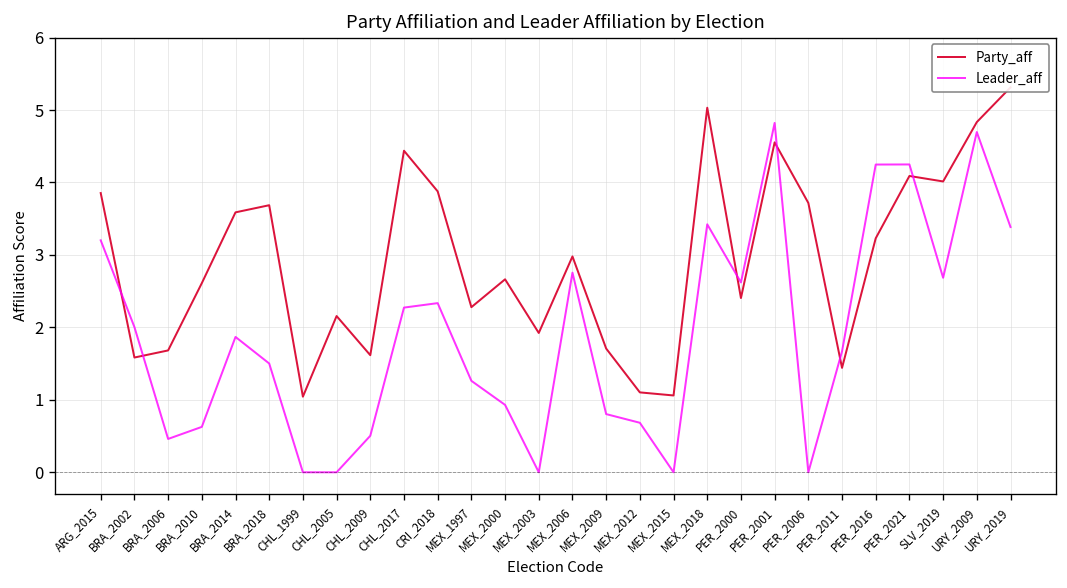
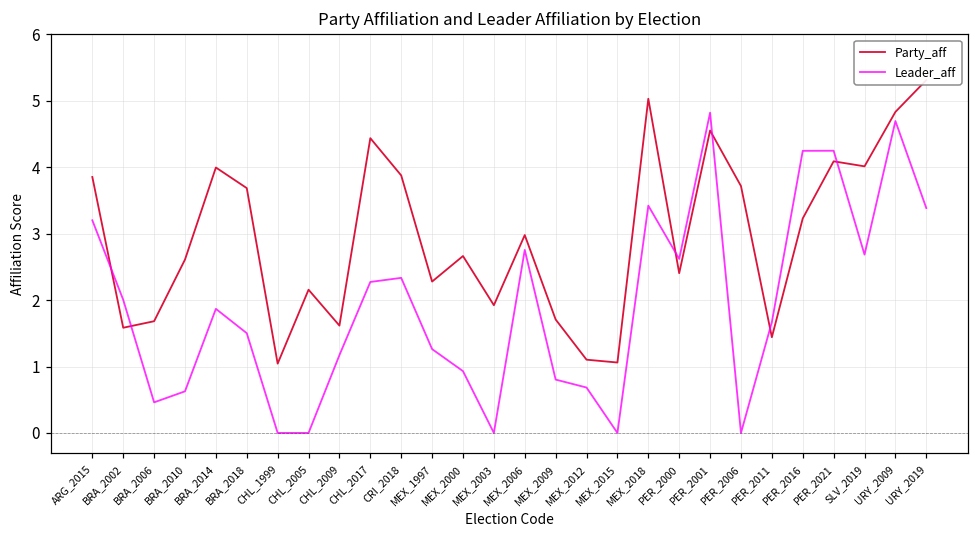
  {
    "Party_aff": {
      "ARG_2015": 3.9,
      "BRA_2002": 1.6,
      "BRA_2006": 1.7,
      "BRA_2010": 2.6,
-     "BRA_2014": 3.6,
+     "BRA_2014": 4.0,
      "BRA_2018": 3.7,
      "CHL_1999": 1.0,
      "CHL_2005": 2.2,
      "CHL_2009": 1.6,
      "CHL_2017": 4.4,
      "CRI_2018": 3.9,
      "MEX_1997": 2.3,
      "MEX_2000": 2.7,
      "MEX_2003": 1.9,
      "MEX_2006": 3.0,
      "MEX_2009": 1.7,
      "MEX_2012": 1.1,
      "MEX_2015": 1.1,
      "MEX_2018": 5.0,
      "PER_2000": 2.4,
      "PER_2001": 4.6,
      "PER_2006": 3.7,
      "PER_2011": 1.4,
      "PER_2016": 3.2,
      "PER_2021": 4.1,
      "SLV_2019": 4.0,
      "URY_2009": 4.8
    },
    "Leader_aff": {
      "ARG_2015": 3.2,
      "BRA_2002": 2.0,
      "BRA_2006": 0.5,
      "BRA_2010": 0.6,
      "BRA_2014": 1.9,
      "BRA_2018": 1.5,
      "CHL_1999": 0.0,
      "CHL_2005": 0.0,
-     "CHL_2009": 0.5,
+     "CHL_2009": 1.2,
      "CHL_2017": 2.3,
      "CRI_2018": 2.3,
      "MEX_1997": 1.3,
      "MEX_2000": 0.9,
      "MEX_2003": 0.0,
      "MEX_2006": 2.8,
      "MEX_2009": 0.8,
      "MEX_2012": 0.7,
      "MEX_2015": 0.0,
      "MEX_2018": 3.4,
      "PER_2000": 2.6,
      "PER_2001": 4.8,
      "PER_2006": 0.0,
      "PER_2011": 1.7,
      "PER_2016": 4.2,
      "PER_2021": 4.2,
      "SLV_2019": 2.7,
      "URY_2009": 4.7,
      "URY_2019": 3.4
    }
  }
